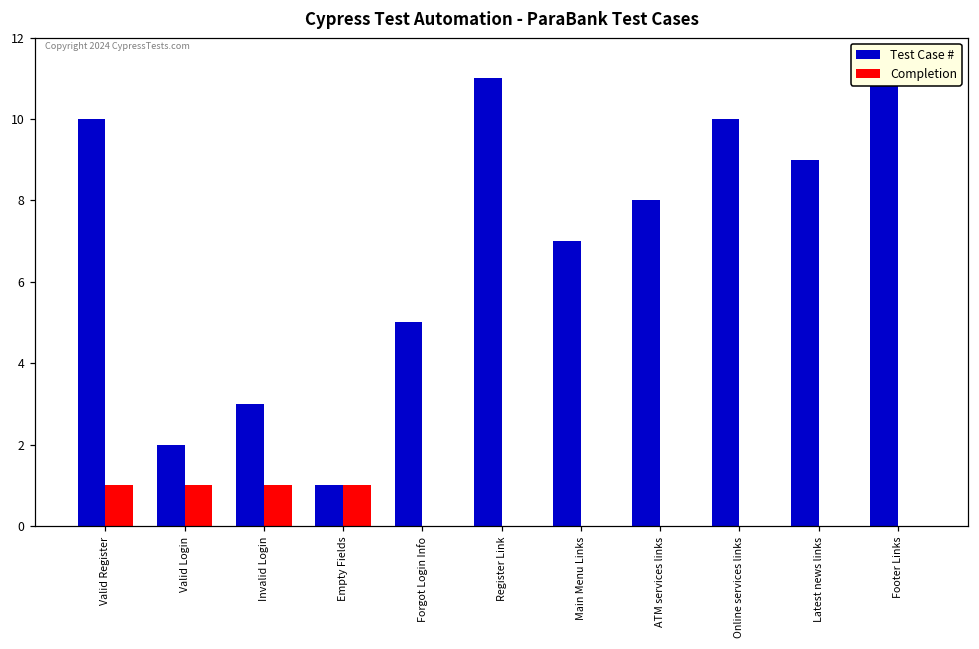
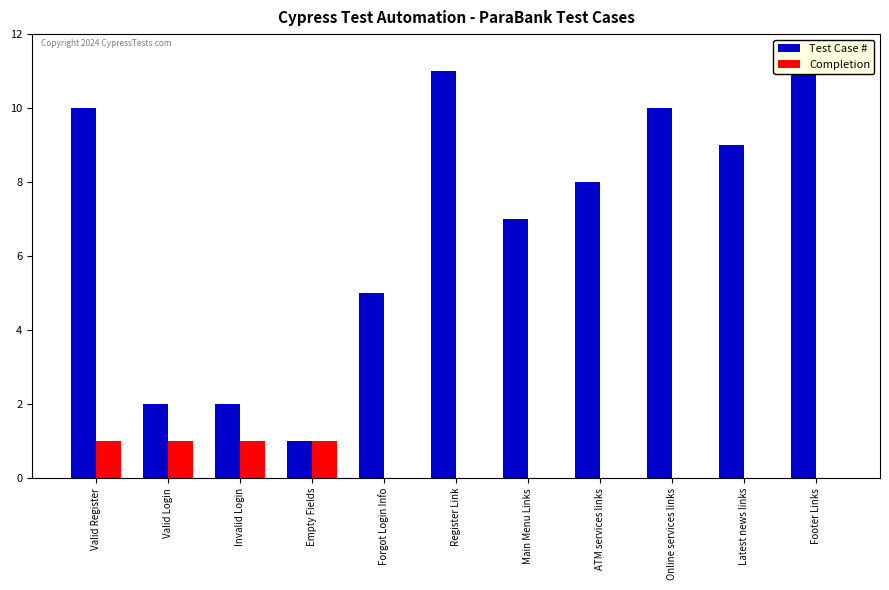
  {
    "Test Case #": {
      "Valid Register": 10,
      "Valid Login": 2,
-     "Invalid Login": 3,
+     "Invalid Login": 2,
      "Empty Fields": 1,
      "Forgot Login Info": 5,
      "Register Link": 11,
      "Main Menu Links": 7,
      "ATM services links": 8,
      "Online services links": 10,
      "Latest news links": 9
    },
    "Completion": {
      "Valid Register": 1,
      "Valid Login": 1,
      "Invalid Login": 1,
      "Empty Fields": 1,
      "Forgot Login Info": 0,
      "Register Link": 0,
      "Main Menu Links": 0,
      "ATM services links": 0,
      "Online services links": 0,
      "Latest news links": 0,
      "Footer Links": 0
    }
  }
